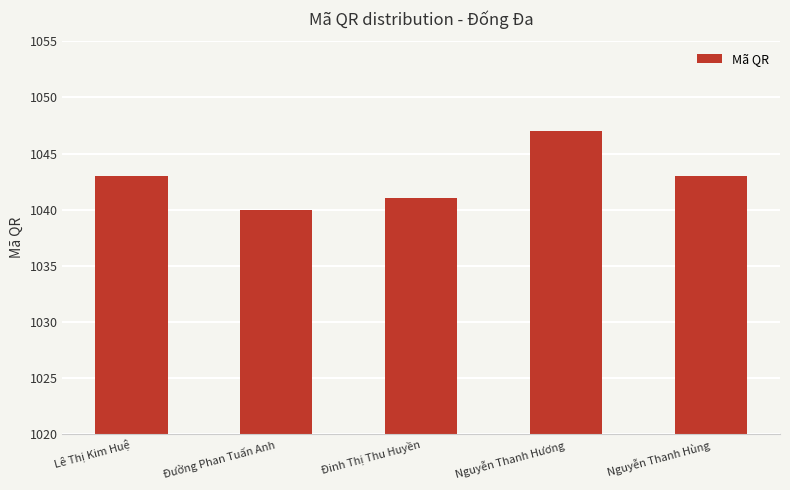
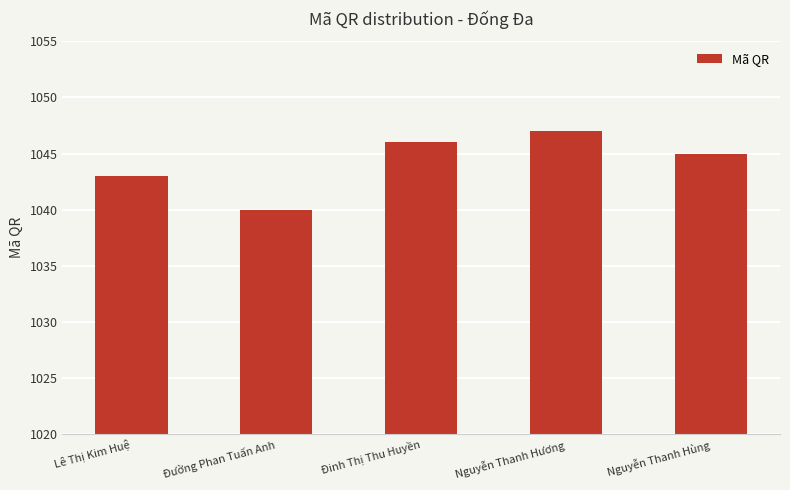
  {
    "Lê Thị Kim Huệ": 1043,
    "Đường Phan Tuấn Anh": 1040,
-   "Đinh Thị Thu Huyền": 1041,
+   "Đinh Thị Thu Huyền": 1046,
    "Nguyễn Thanh Hương": 1047,
-   "Nguyễn Thanh Hùng": 1043
+   "Nguyễn Thanh Hùng": 1045
  }
